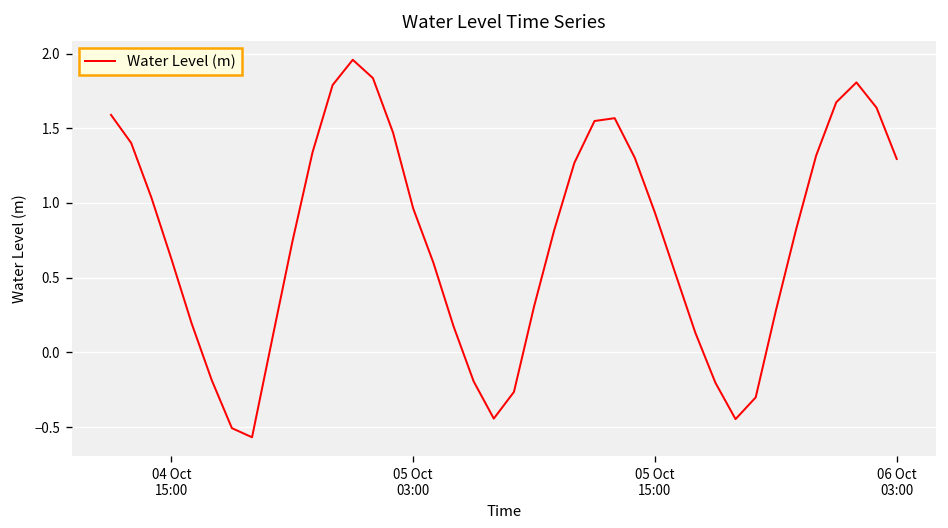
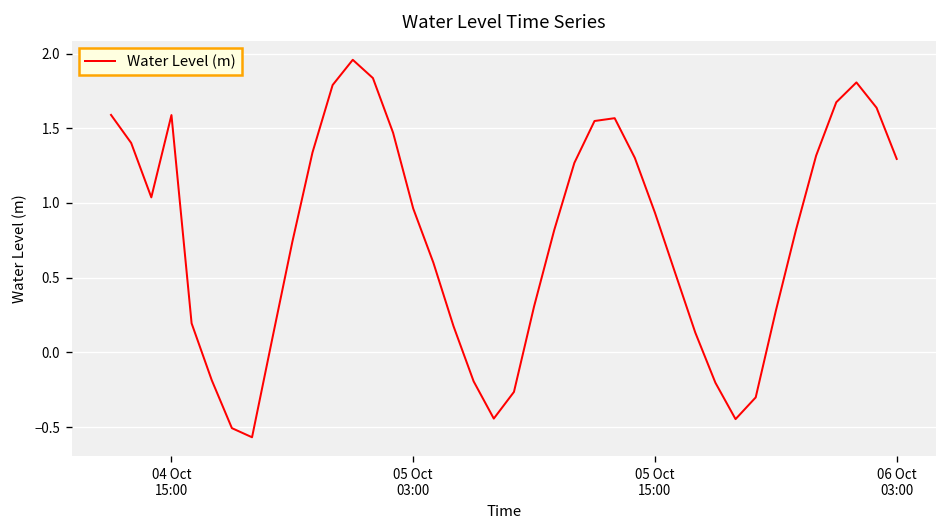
  {
-   "04 Oct 15:00": 0.62,
+   "04 Oct 15:00": 1.59,
    "05 Oct 03:00": 0.96,
    "05 Oct 15:00": 0.93,
    "06 Oct 03:00": 1.29
  }
